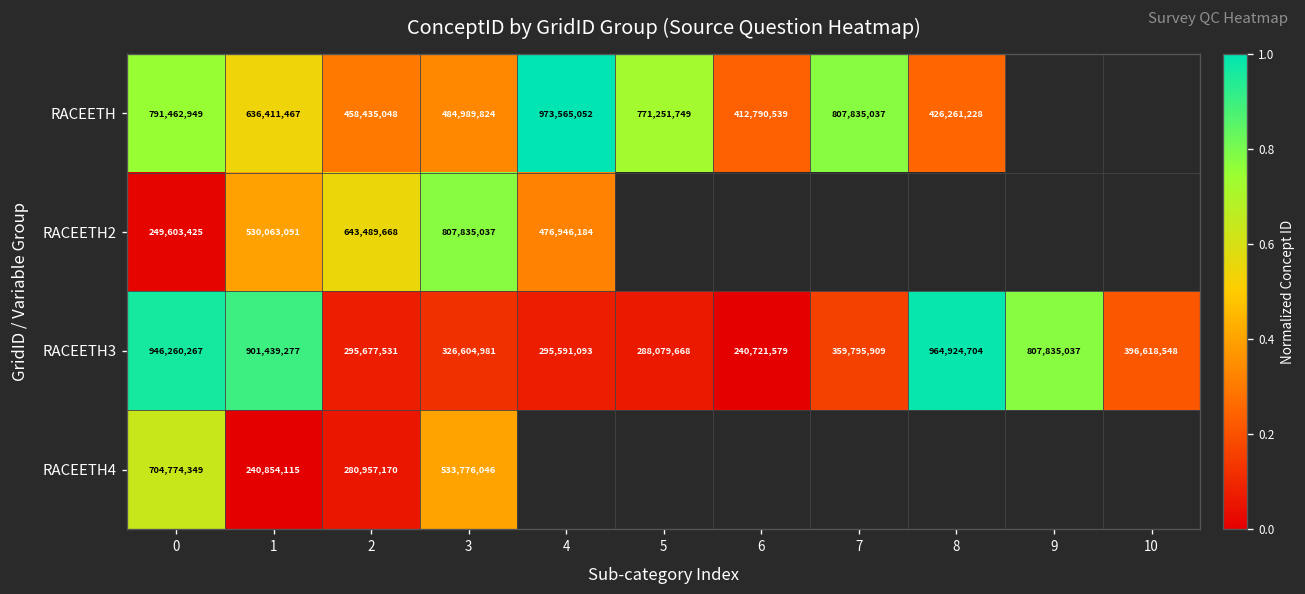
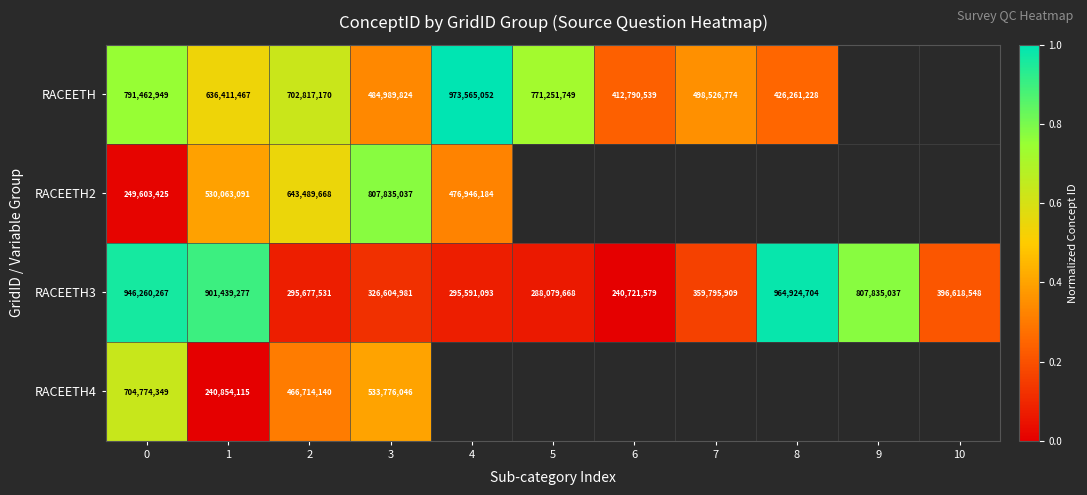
  {
    "RACEETH": {
      "0": "791,462,949",
      "1": "636,411,467",
-     "2": "458,435,048",
+     "2": "702,817,170",
      "3": "484,989,824",
      "4": "973,565,052",
      "5": "771,251,749",
      "6": "412,790,539",
-     "7": "807,835,037",
+     "7": "498,526,774",
      "8": "426,261,228"
    },
    "RACEETH2": {
      "0": "249,603,425",
      "1": "530,063,091",
      "2": "643,489,668",
      "3": "807,835,037",
      "4": "476,946,184"
    },
    "RACEETH3": {
      "0": "946,260,267",
      "1": "901,439,277",
      "2": "295,677,531",
      "3": "326,604,981",
      "4": "295,591,093",
      "5": "288,079,668",
      "6": "240,721,579",
      "7": "359,795,909",
      "8": "964,924,704",
      "9": "807,835,037",
      "10": "396,618,548"
    },
    "RACEETH4": {
      "0": "704,774,349",
      "1": "240,854,115",
-     "2": "280,957,170",
+     "2": "466,714,140",
      "3": "533,776,046"
    }
  }
